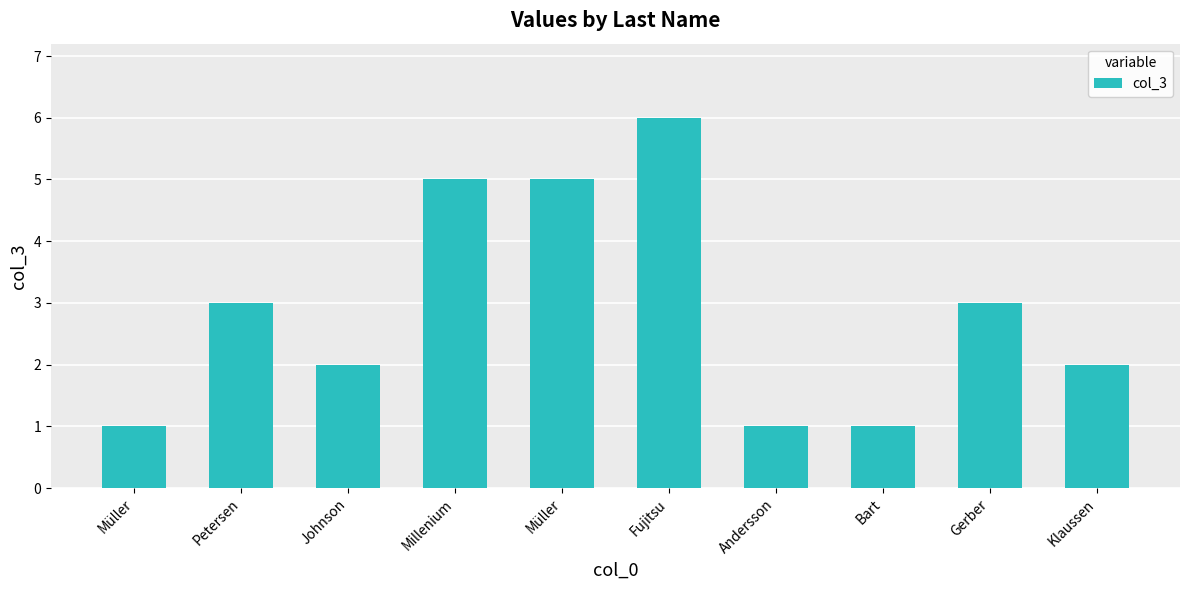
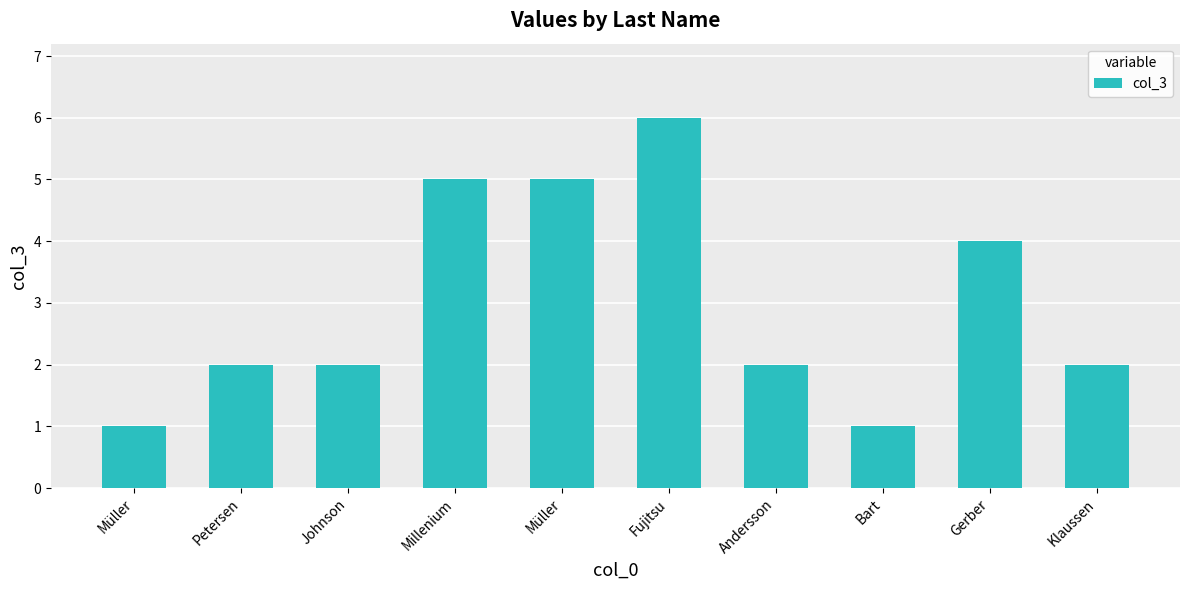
  {
-   "Petersen": 3,
+   "Petersen": 2,
    "Johnson": 2,
    "Millenium": 5,
    "Fujitsu": 6,
-   "Andersson": 1,
+   "Andersson": 2,
    "Bart": 1,
-   "Gerber": 3,
+   "Gerber": 4,
    "Klaussen": 2
  }
